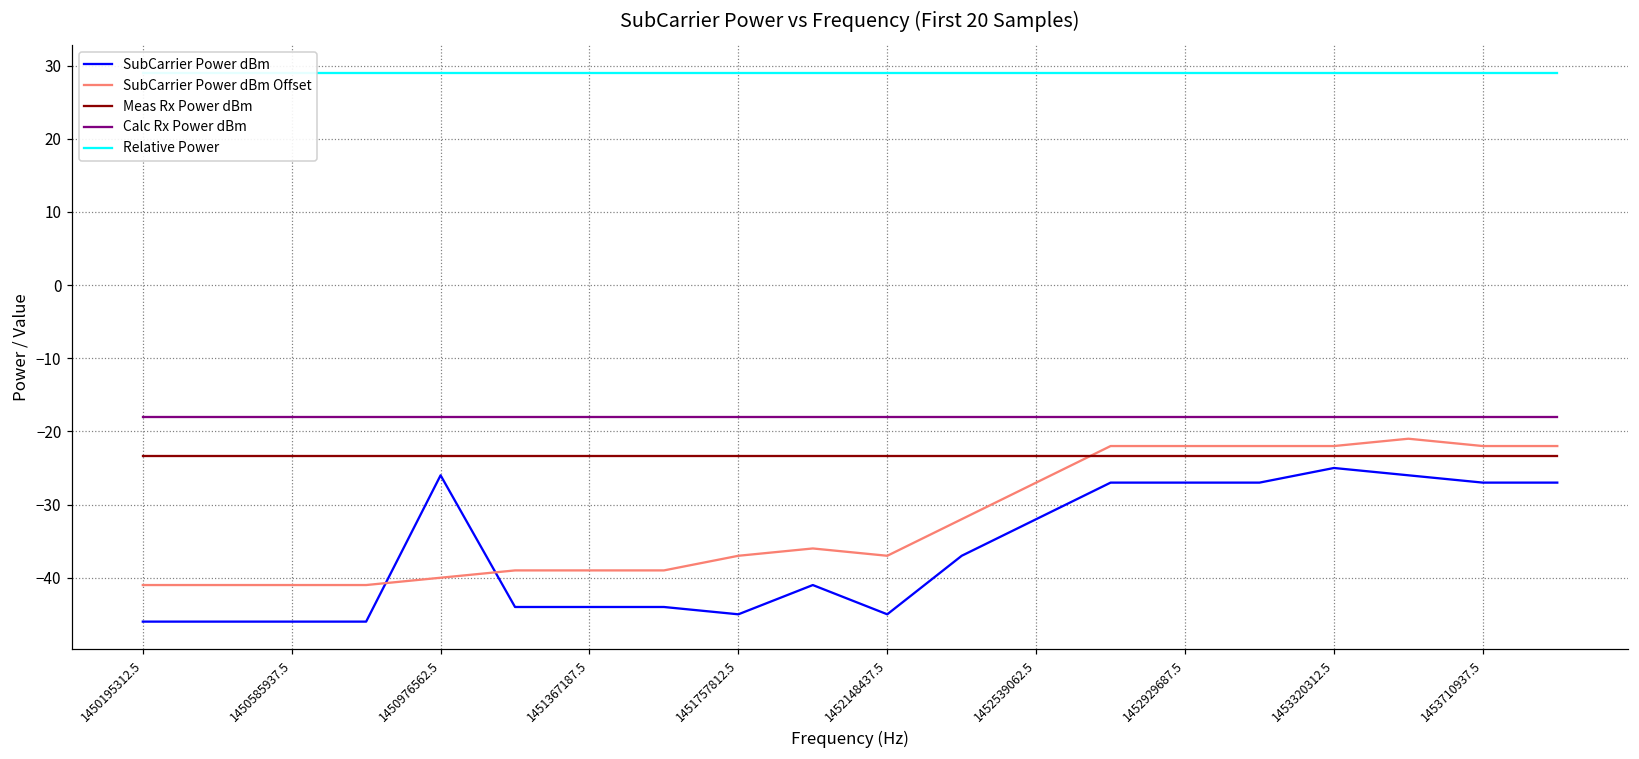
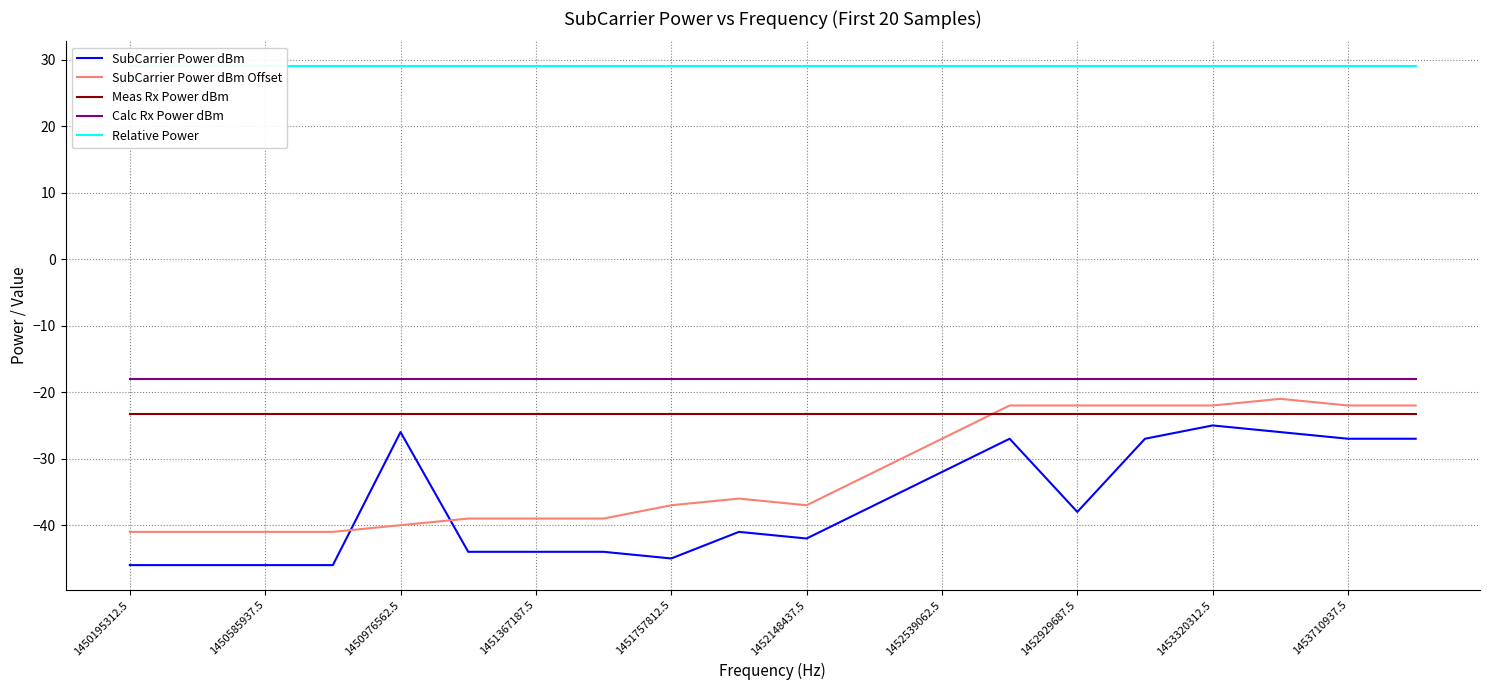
  {
    "SubCarrier Power dBm": {
      "1450195312.5": -46,
      "1450585937.5": -46,
      "1450976562.5": -26,
      "1451367187.5": -44,
      "1451757812.5": -45,
-     "1452148437.5": -45,
+     "1452148437.5": -42,
      "1452539062.5": -32,
-     "1452929687.5": -27,
+     "1452929687.5": -38,
      "1453320312.5": -25,
      "1453710937.5": -27
    },
    "SubCarrier Power dBm Offset": {
      "1450195312.5": -41,
      "1450585937.5": -41,
      "1450976562.5": -40,
      "1451367187.5": -39,
      "1451757812.5": -37,
      "1452148437.5": -37,
      "1452539062.5": -27,
      "1452929687.5": -22,
      "1453320312.5": -22,
      "1453710937.5": -22
    },
    "Meas Rx Power dBm": {
      "1450195312.5": -23,
      "1450585937.5": -23,
      "1450976562.5": -23,
      "1451367187.5": -23,
      "1451757812.5": -23,
      "1452148437.5": -23,
      "1452539062.5": -23,
      "1452929687.5": -23,
      "1453320312.5": -23,
      "1453710937.5": -23
    },
    "Calc Rx Power dBm": {
      "1450195312.5": -18,
      "1450585937.5": -18,
      "1450976562.5": -18,
      "1451367187.5": -18,
      "1451757812.5": -18,
      "1452148437.5": -18,
      "1452539062.5": -18,
      "1452929687.5": -18,
      "1453320312.5": -18,
      "1453710937.5": -18
    },
    "Relative Power": {
      "1450976562.5": 29,
      "1451367187.5": 29,
      "1451757812.5": 29,
      "1452148437.5": 29,
      "1452539062.5": 29,
      "1452929687.5": 29,
      "1453320312.5": 29,
      "1453710937.5": 29
    }
  }
